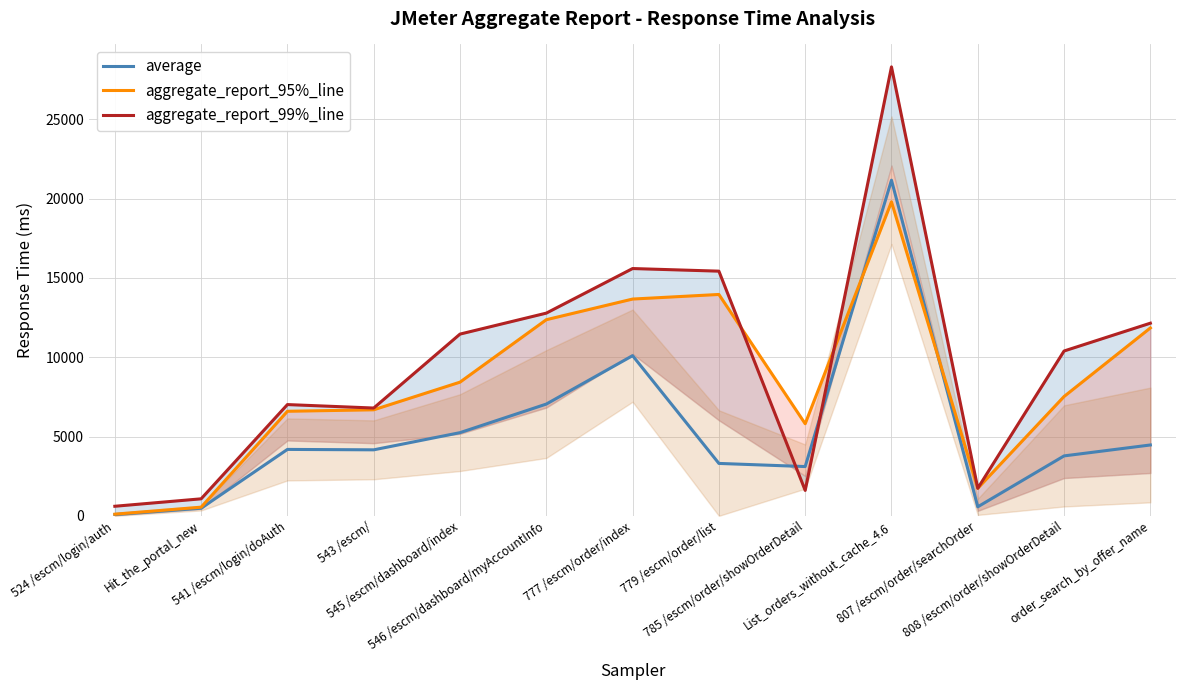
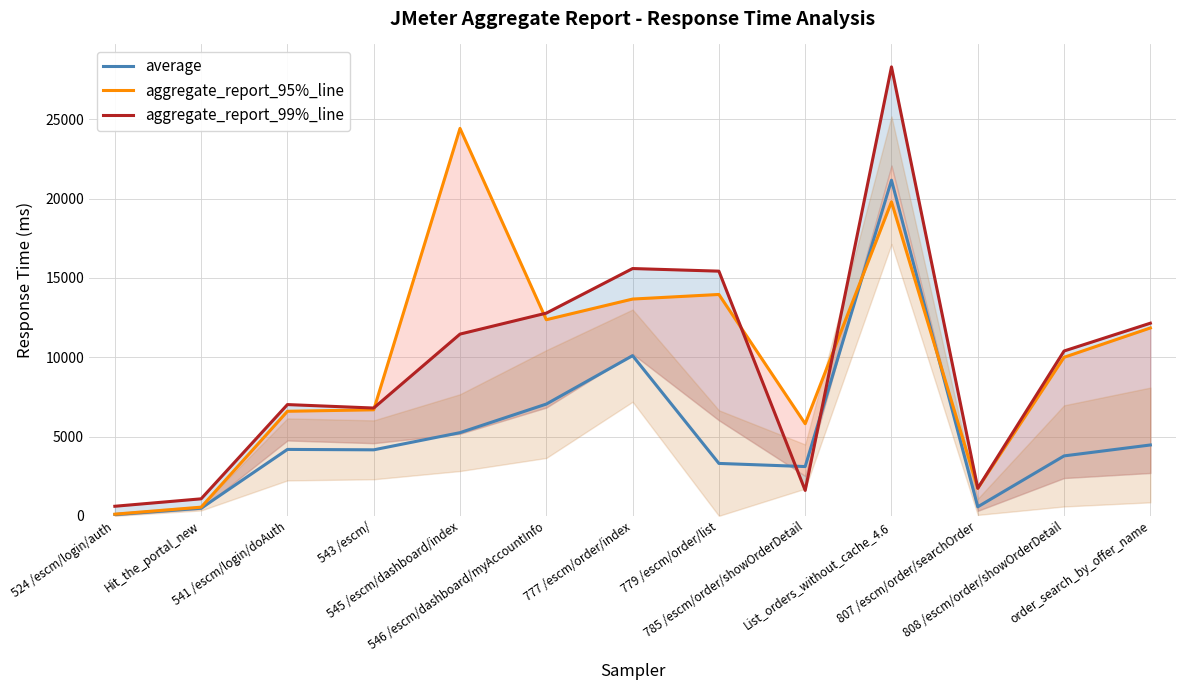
  {
    "aggregate_report_95%_line": {
-     "545 /escm/dashboard/index": 8400,
+     "545 /escm/dashboard/index": 24400,
      "List_orders_without_cache_4.6": 19800,
-     "808 /escm/order/showOrderDetail": 7500
+     "808 /escm/order/showOrderDetail": 10000
    },
    "aggregate_report_99%_line": {
      "785 /escm/order/showOrderDetail": 1600
    }
  }
